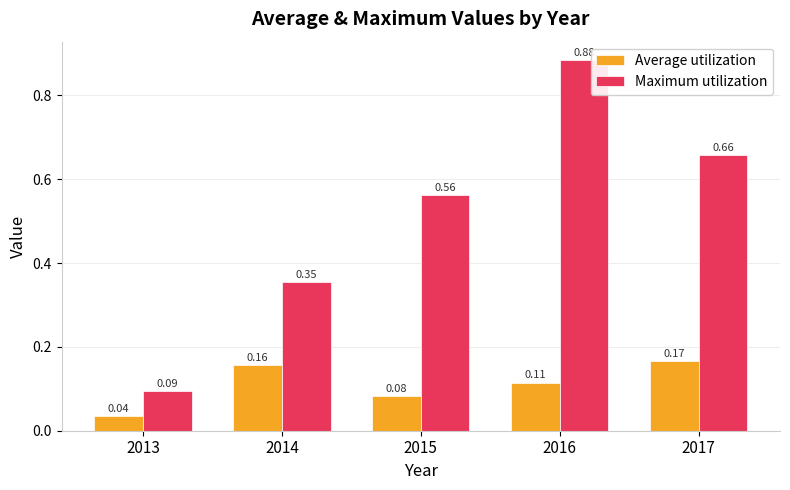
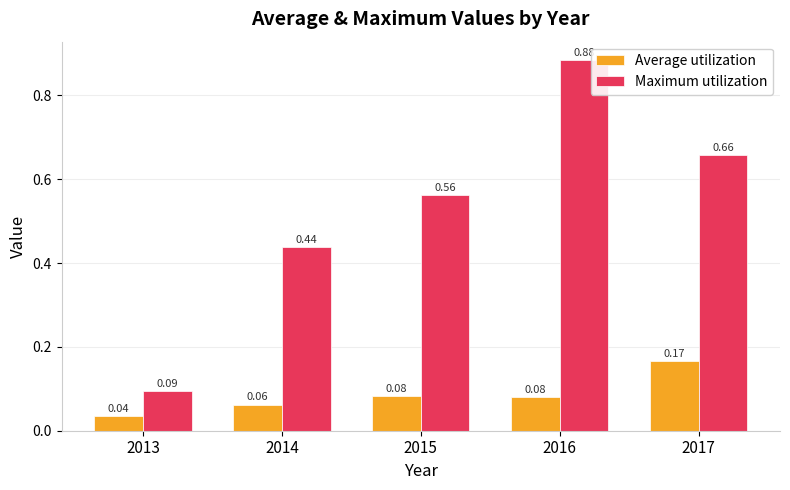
  {
    "Average utilization": {
      "2013": 0.04,
-     "2014": 0.16,
+     "2014": 0.06,
      "2015": 0.08,
-     "2016": 0.11,
+     "2016": 0.08,
      "2017": 0.17
    },
    "Maximum utilization": {
      "2013": 0.09,
-     "2014": 0.35,
+     "2014": 0.44,
      "2015": 0.56,
      "2017": 0.66
    }
  }
